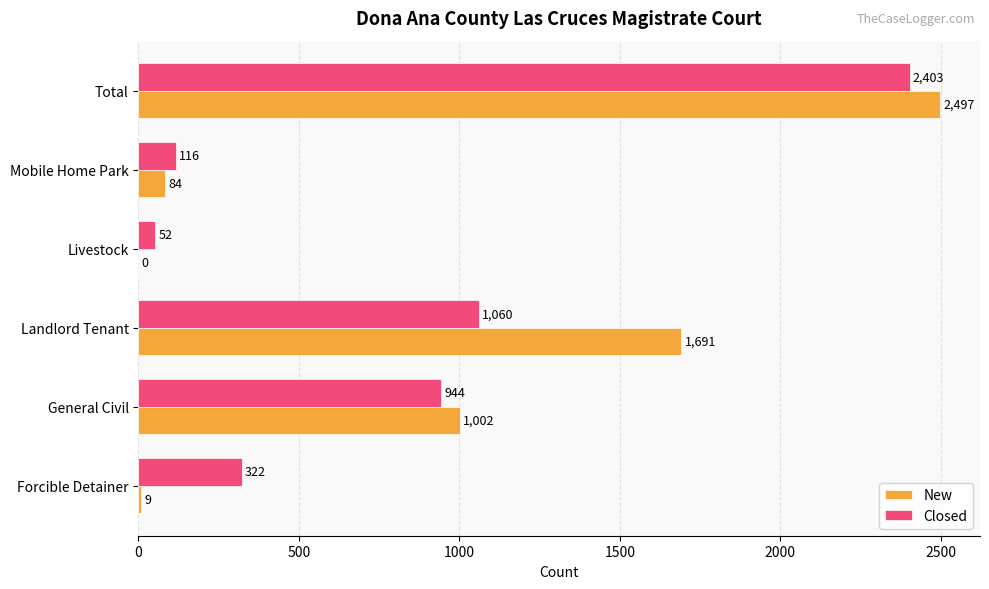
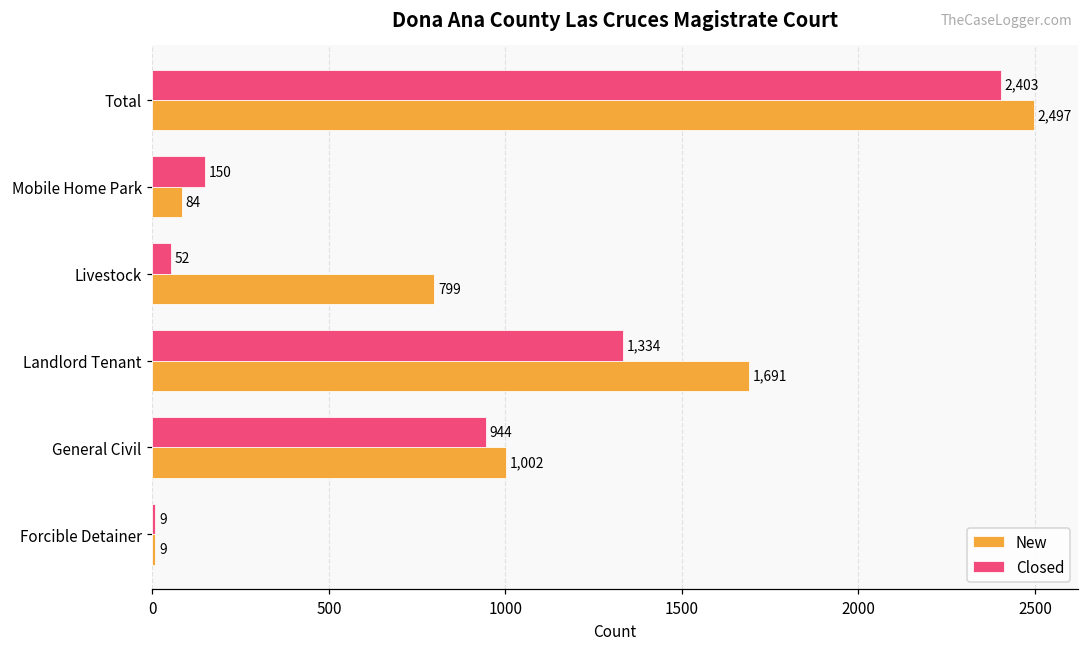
  {
    "New": {
      "Total": "2,497",
      "Mobile Home Park": "84",
-     "Livestock": "0",
+     "Livestock": "799",
      "Landlord Tenant": "1,691",
      "General Civil": "1,002",
      "Forcible Detainer": "9"
    },
    "Closed": {
      "Total": "2,403",
-     "Mobile Home Park": "116",
+     "Mobile Home Park": "150",
      "Livestock": "52",
-     "Landlord Tenant": "1,060",
+     "Landlord Tenant": "1,334",
      "General Civil": "944",
-     "Forcible Detainer": "322"
+     "Forcible Detainer": "9"
    }
  }
